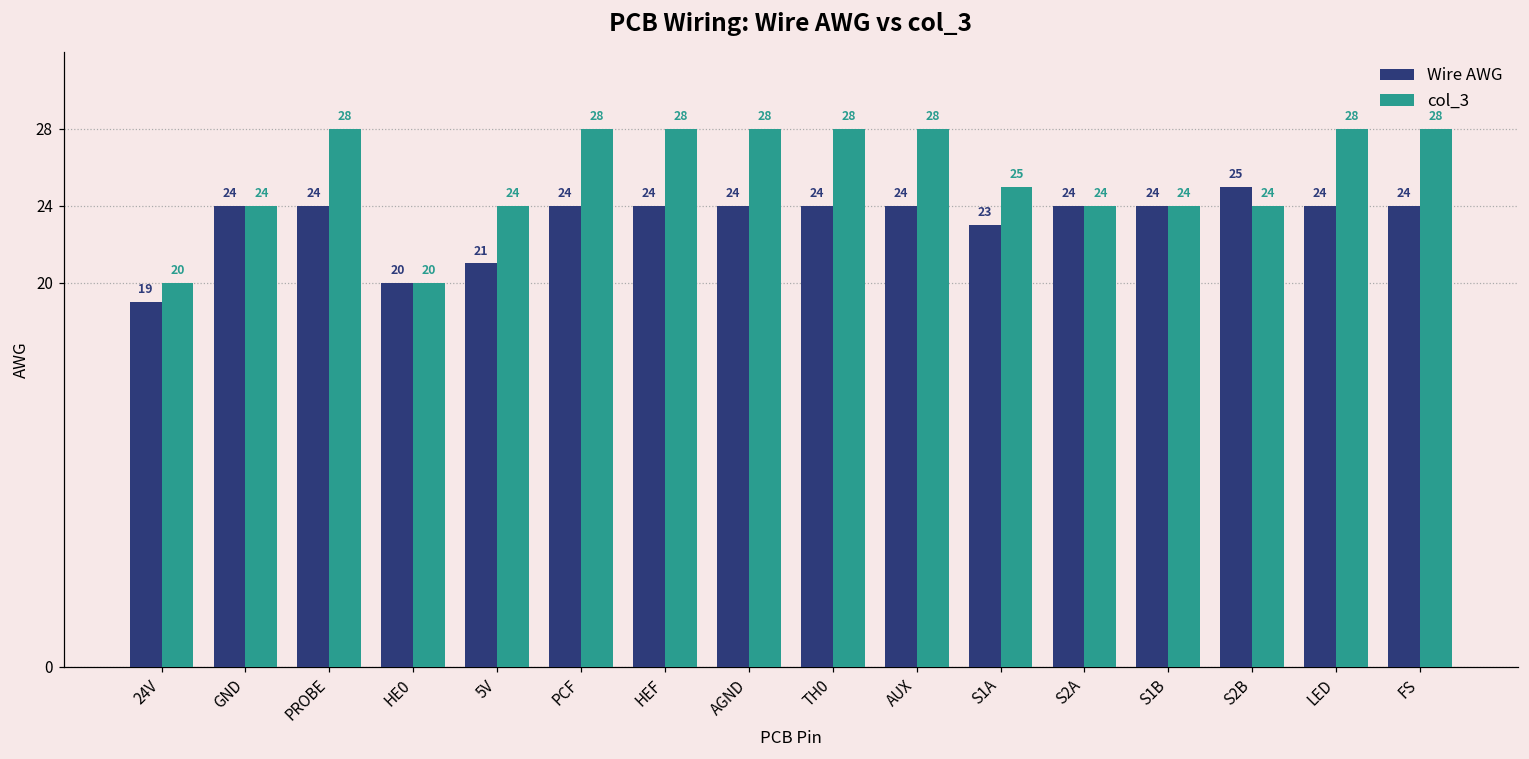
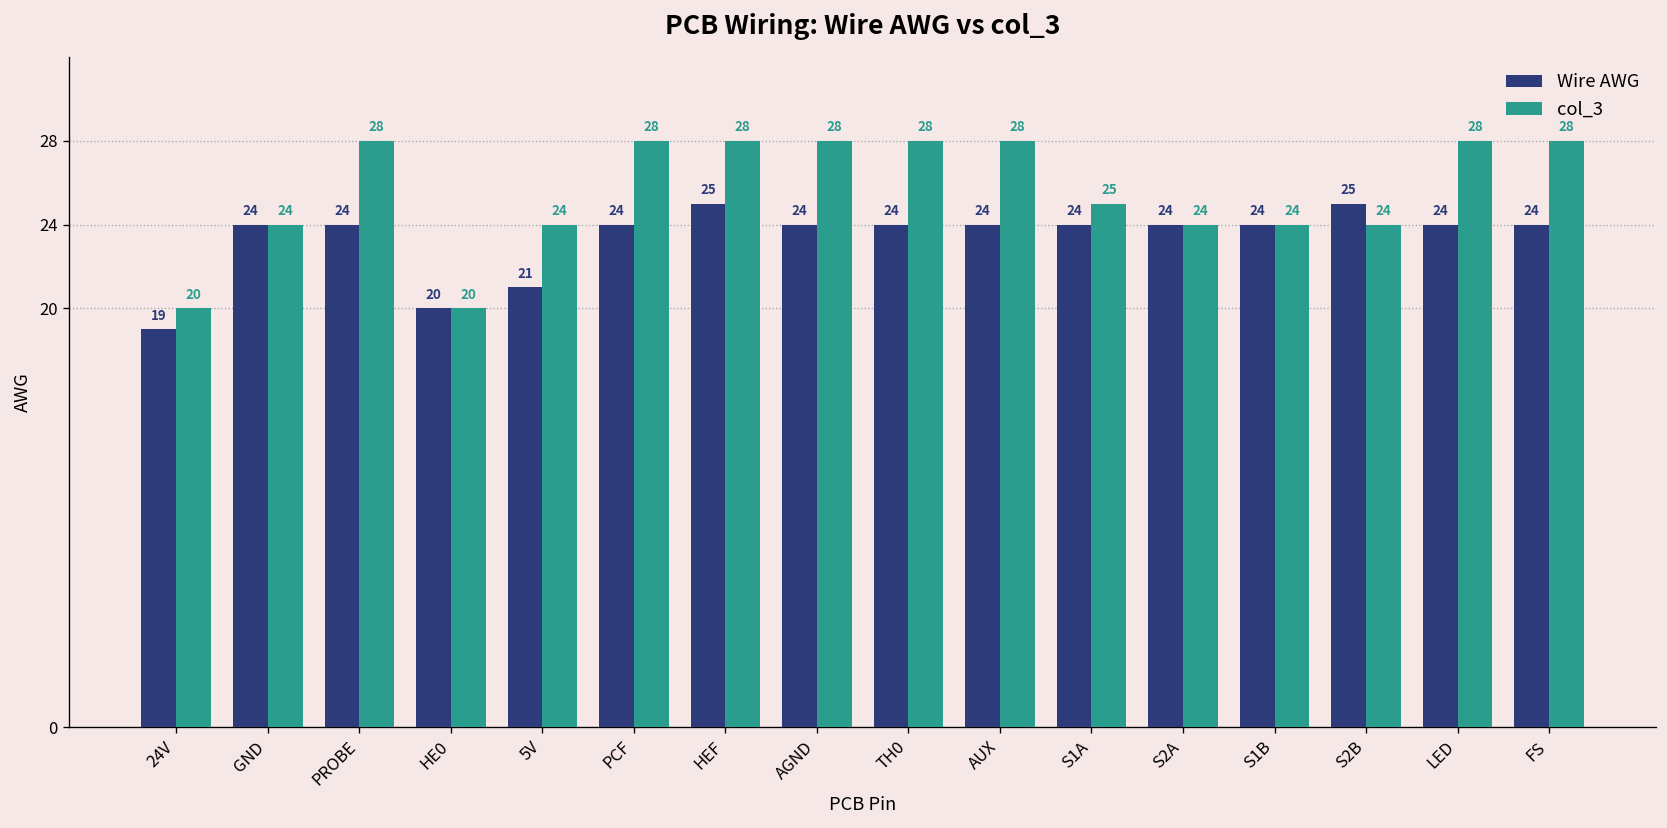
  {
    "Wire AWG": {
      "24V": 19,
      "GND": 24,
      "PROBE": 24,
      "HE0": 20,
      "5V": 21,
      "PCF": 24,
-     "HEF": 24,
+     "HEF": 25,
      "AGND": 24,
      "TH0": 24,
      "AUX": 24,
-     "S1A": 23,
+     "S1A": 24,
      "S2A": 24,
      "S1B": 24,
      "S2B": 25,
      "LED": 24,
      "FS": 24
    },
    "col_3": {
      "24V": 20,
      "GND": 24,
      "PROBE": 28,
      "HE0": 20,
      "5V": 24,
      "PCF": 28,
      "HEF": 28,
      "AGND": 28,
      "TH0": 28,
      "AUX": 28,
      "S1A": 25,
      "S2A": 24,
      "S1B": 24,
      "S2B": 24,
      "LED": 28,
      "FS": 28
    }
  }
